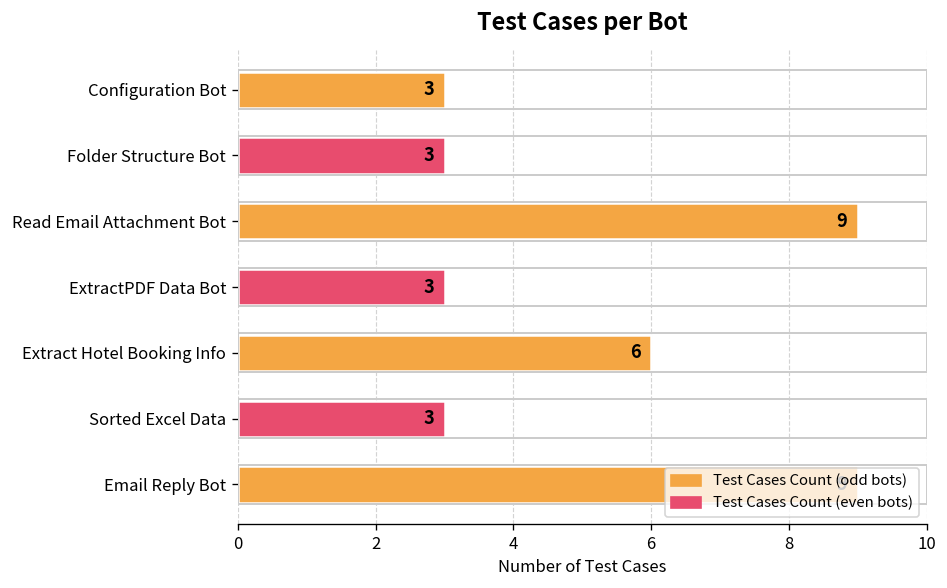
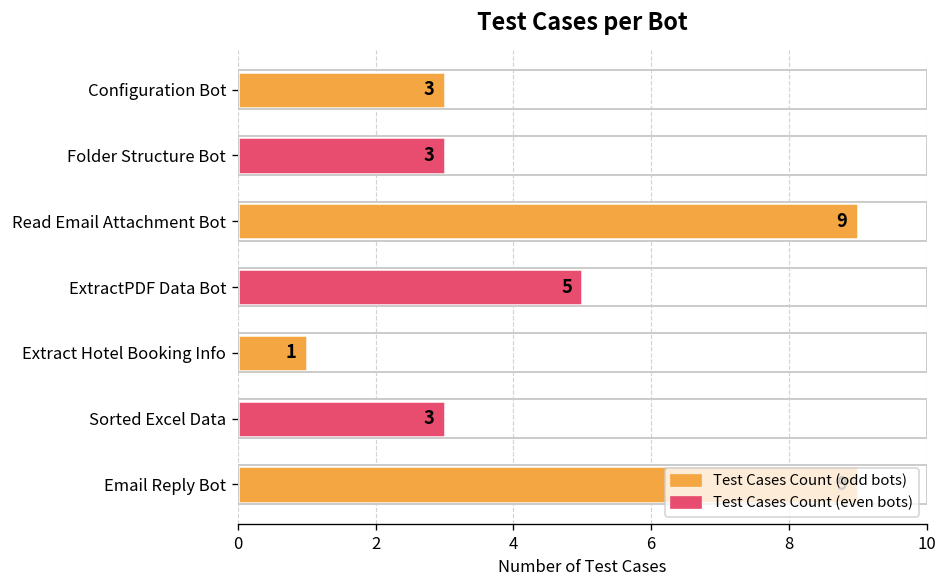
  {
    "Configuration Bot": 3,
    "Folder Structure Bot": 3,
    "Read Email Attachment Bot": 9,
-   "ExtractPDF Data Bot": 3,
-   "Extract Hotel Booking Info": 6,
+   "ExtractPDF Data Bot": 5,
+   "Extract Hotel Booking Info": 1,
    "Sorted Excel Data": 3
  }
